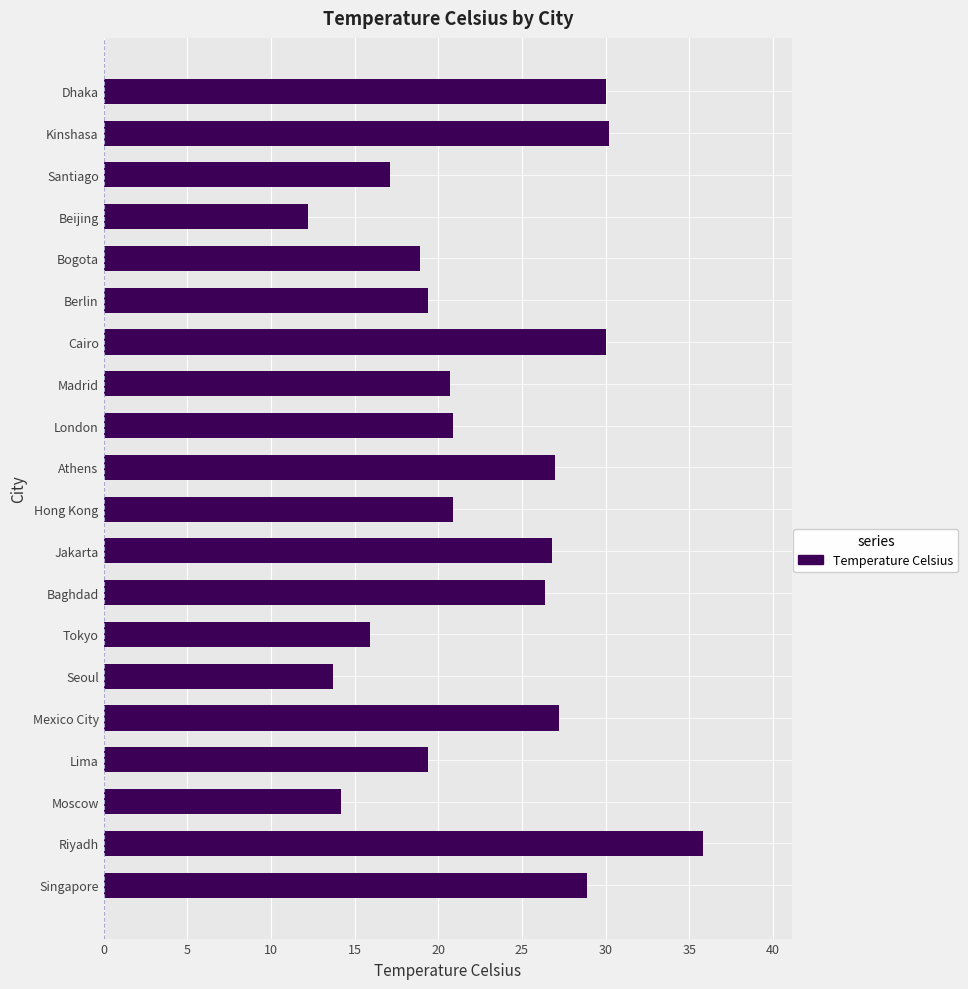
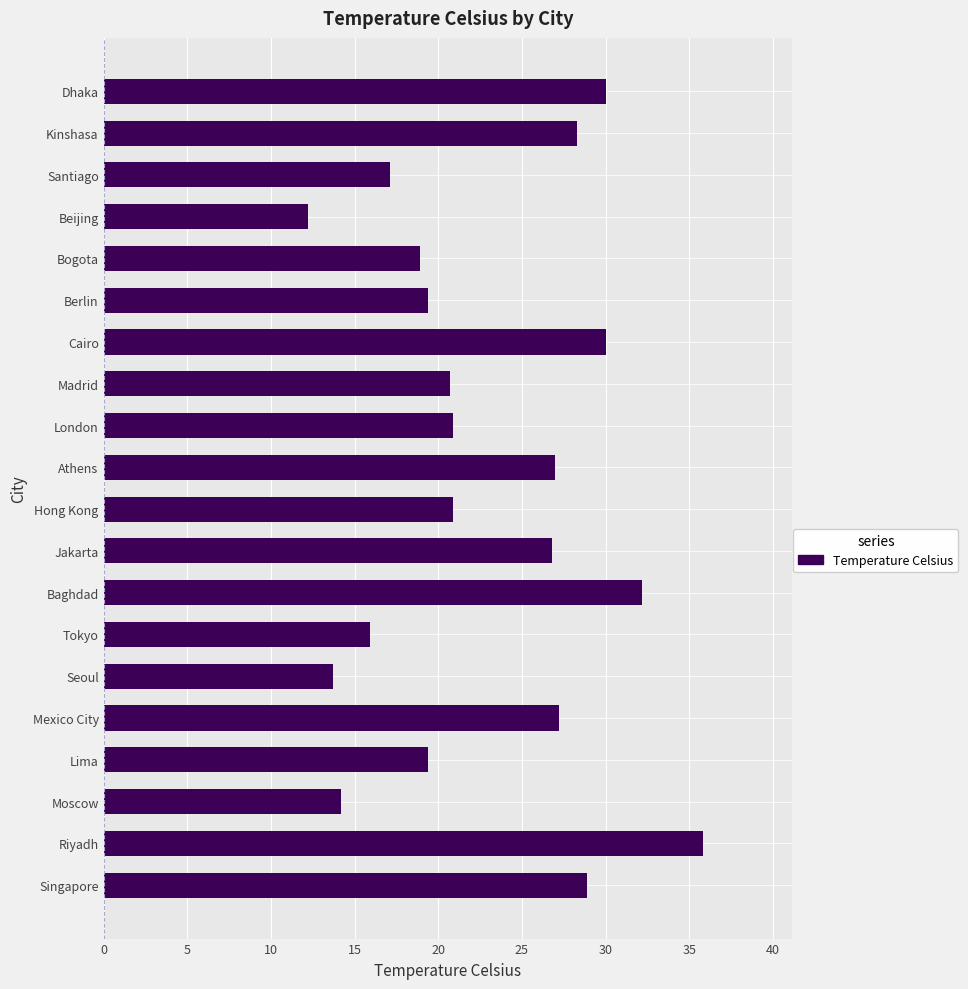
  {
    "Dhaka": 30.0,
-   "Kinshasa": 30.2,
+   "Kinshasa": 28.3,
    "Santiago": 17.1,
    "Beijing": 12.2,
    "Bogota": 18.9,
    "Berlin": 19.4,
    "Cairo": 30.0,
    "Madrid": 20.7,
    "London": 20.9,
    "Athens": 27.0,
    "Hong Kong": 20.9,
    "Jakarta": 26.8,
-   "Baghdad": 26.4,
+   "Baghdad": 32.2,
    "Tokyo": 15.9,
    "Seoul": 13.7,
    "Mexico City": 27.2,
    "Lima": 19.4,
    "Moscow": 14.2,
    "Riyadh": 35.8,
    "Singapore": 28.9
  }
